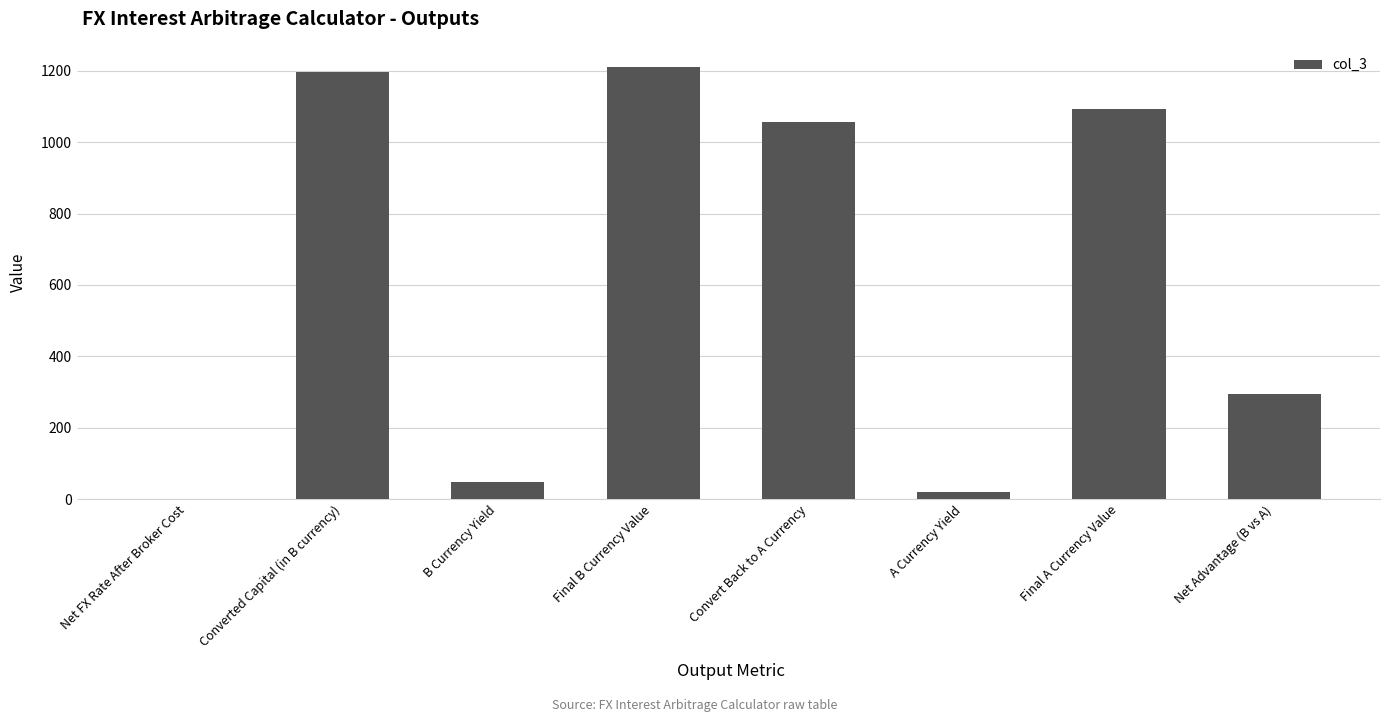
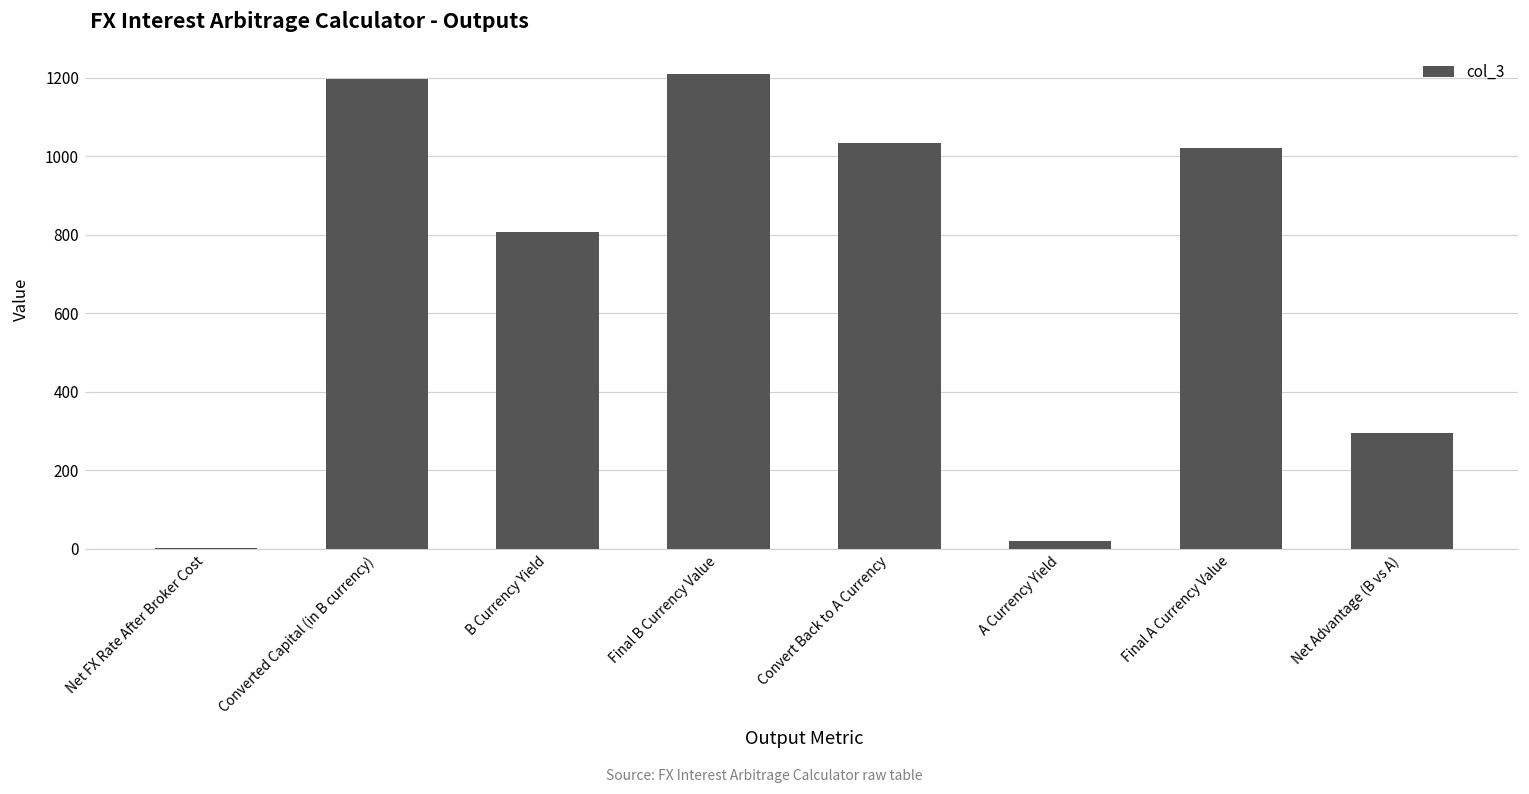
  {
    "Converted Capital (in B currency)": 1200,
-   "B Currency Yield": 50,
+   "B Currency Yield": 810,
    "Final B Currency Value": 1210,
-   "Convert Back to A Currency": 1060,
+   "Convert Back to A Currency": 1030,
    "A Currency Yield": 20,
-   "Final A Currency Value": 1090,
+   "Final A Currency Value": 1020,
    "Net Advantage (B vs A)": 290
  }
